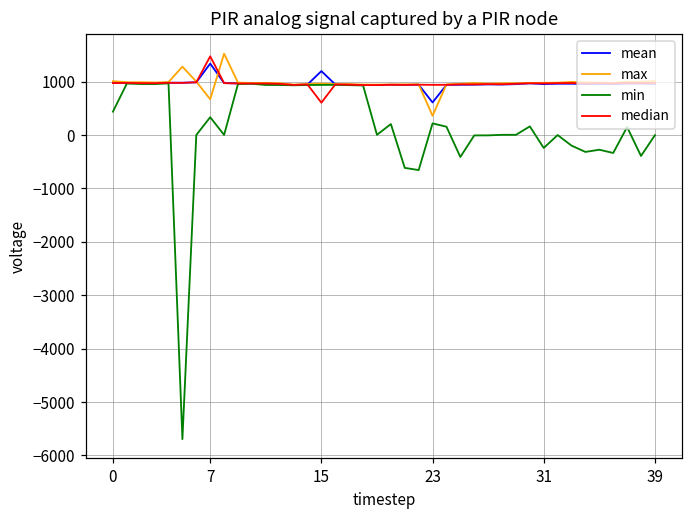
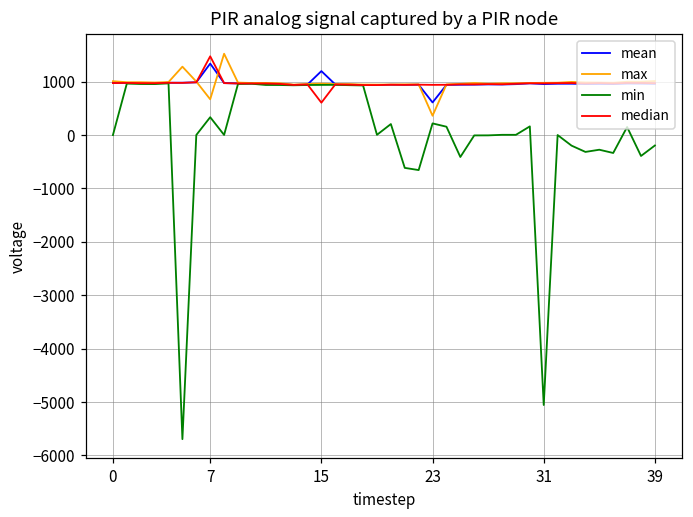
  {
    "mean": {
      "7": 1300,
      "15": 1200,
      "23": 600
    },
    "max": {
      "7": 700,
      "23": 400
    },
    "min": {
-     "0": 400,
+     "0": 0,
      "7": 300,
      "23": 200,
-     "31": -200,
-     "39": 0
+     "31": -5100,
+     "39": -200
    },
    "median": {
      "7": 1500,
      "15": 600,
      "23": 900
    }
  }
